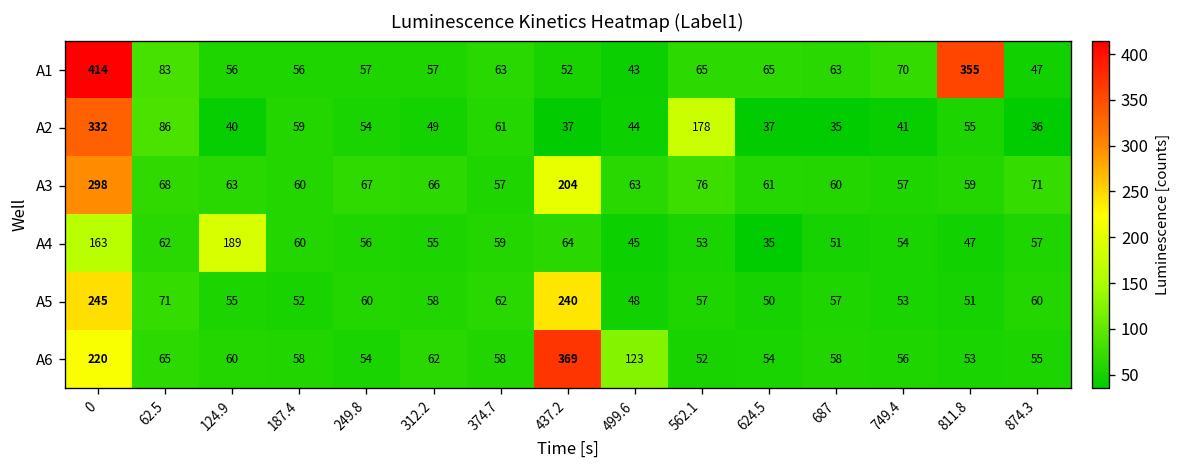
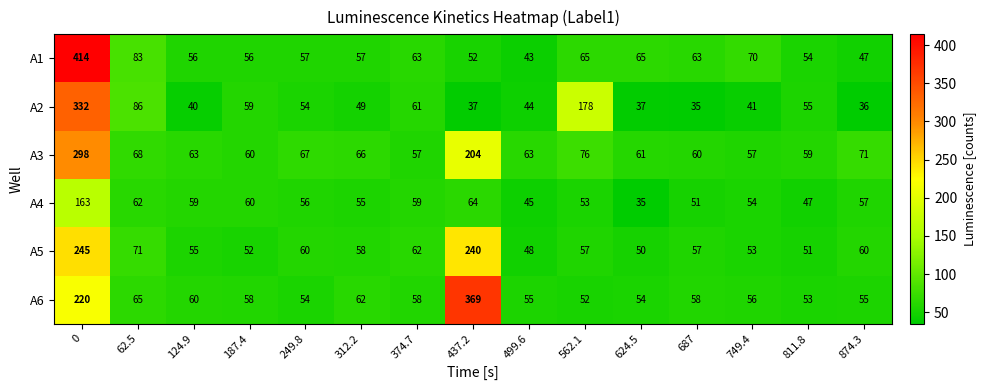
  {
    "A1": {
      "0": 414,
      "62.5": 83,
      "124.9": 56,
      "187.4": 56,
      "249.8": 57,
      "312.2": 57,
      "374.7": 63,
      "437.2": 52,
      "499.6": 43,
      "562.1": 65,
      "624.5": 65,
      "687": 63,
      "749.4": 70,
-     "811.8": 355,
+     "811.8": 54,
      "874.3": 47
    },
    "A2": {
      "0": 332,
      "62.5": 86,
      "124.9": 40,
      "187.4": 59,
      "249.8": 54,
      "312.2": 49,
      "374.7": 61,
      "437.2": 37,
      "499.6": 44,
      "562.1": 178,
      "624.5": 37,
      "687": 35,
      "749.4": 41,
      "811.8": 55,
      "874.3": 36
    },
    "A3": {
      "0": 298,
      "62.5": 68,
      "124.9": 63,
      "187.4": 60,
      "249.8": 67,
      "312.2": 66,
      "374.7": 57,
      "437.2": 204,
      "499.6": 63,
      "562.1": 76,
      "624.5": 61,
      "687": 60,
      "749.4": 57,
      "811.8": 59,
      "874.3": 71
    },
    "A4": {
      "0": 163,
      "62.5": 62,
-     "124.9": 189,
+     "124.9": 59,
      "187.4": 60,
      "249.8": 56,
      "312.2": 55,
      "374.7": 59,
      "437.2": 64,
      "499.6": 45,
      "562.1": 53,
      "624.5": 35,
      "687": 51,
      "749.4": 54,
      "811.8": 47,
      "874.3": 57
    },
    "A5": {
      "0": 245,
      "62.5": 71,
      "124.9": 55,
      "187.4": 52,
      "249.8": 60,
      "312.2": 58,
      "374.7": 62,
      "437.2": 240,
      "499.6": 48,
      "562.1": 57,
      "624.5": 50,
      "687": 57,
      "749.4": 53,
      "811.8": 51,
      "874.3": 60
    },
    "A6": {
      "0": 220,
      "62.5": 65,
      "124.9": 60,
      "187.4": 58,
      "249.8": 54,
      "312.2": 62,
      "374.7": 58,
      "437.2": 369,
-     "499.6": 123,
+     "499.6": 55,
      "562.1": 52,
      "624.5": 54,
      "687": 58,
      "749.4": 56,
      "811.8": 53,
      "874.3": 55
    }
  }
